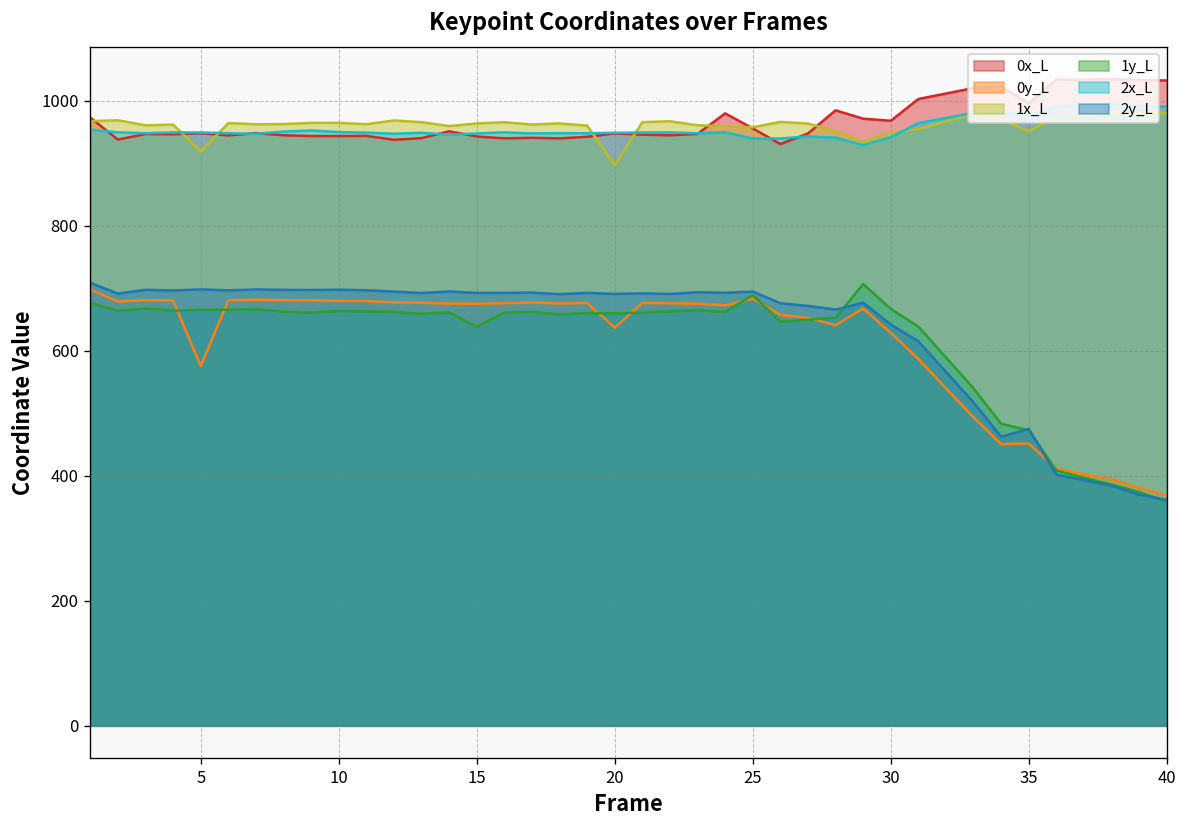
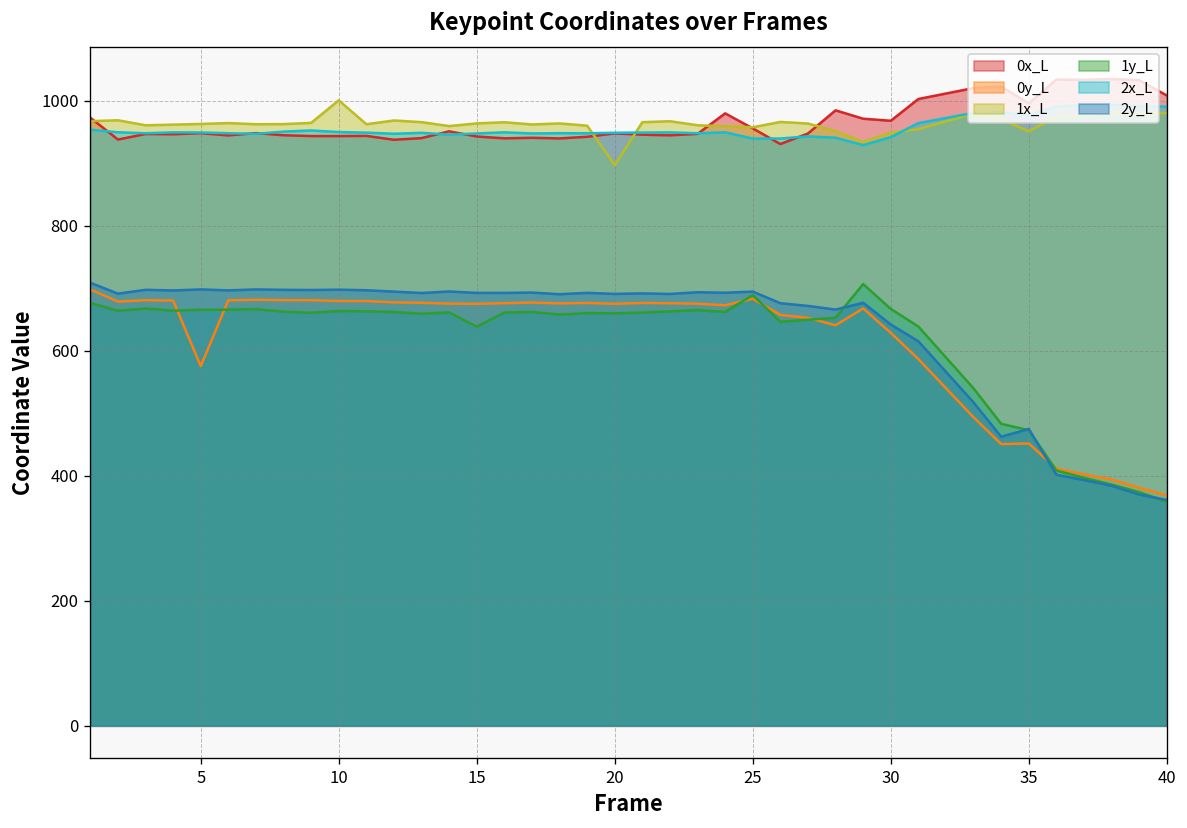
  {
    "0x_L": {
      "10": 940,
      "15": 940,
      "30": 970,
-     "40": 1030
+     "40": 1010
    },
    "0y_L": {
      "5": 580,
      "10": 680,
      "15": 670,
-     "20": 640,
+     "20": 670,
      "25": 680,
      "30": 630,
      "35": 450,
      "40": 370
    },
    "1x_L": {
-     "5": 920,
-     "10": 960,
+     "5": 960,
+     "10": 1000,
      "15": 960,
      "20": 900,
      "30": 950,
      "35": 950,
      "40": 980
    },
    "1y_L": {
      "5": 670,
      "10": 660,
      "15": 640,
      "20": 660,
      "25": 690,
      "30": 670
    }
  }
